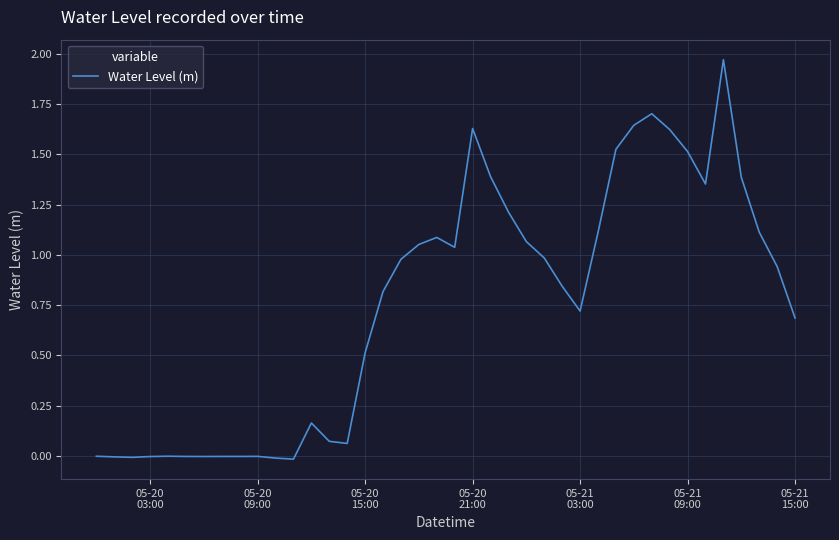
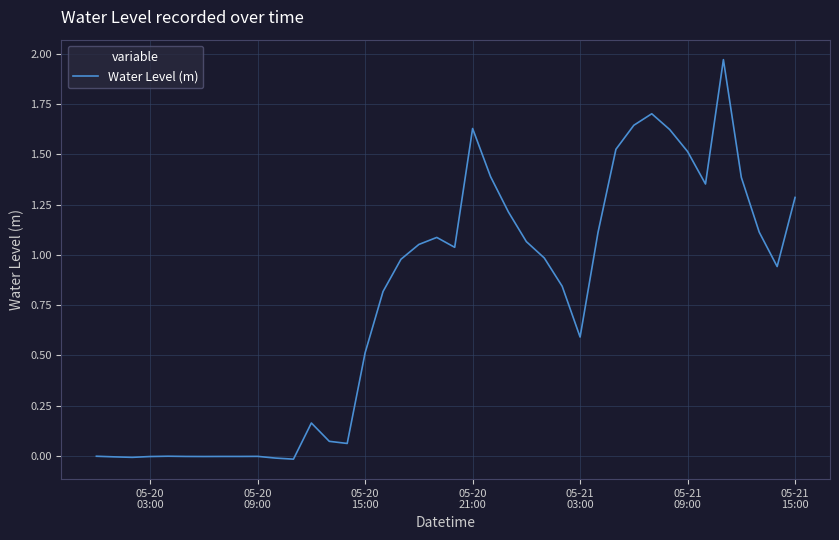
  {
    "05-20 03:00": 0.00,
    "05-20 09:00": 0.00,
    "05-20 15:00": 0.51,
    "05-20 21:00": 1.63,
-   "05-21 03:00": 0.72,
+   "05-21 03:00": 0.59,
    "05-21 09:00": 1.51,
-   "05-21 15:00": 0.69
+   "05-21 15:00": 1.29
  }
